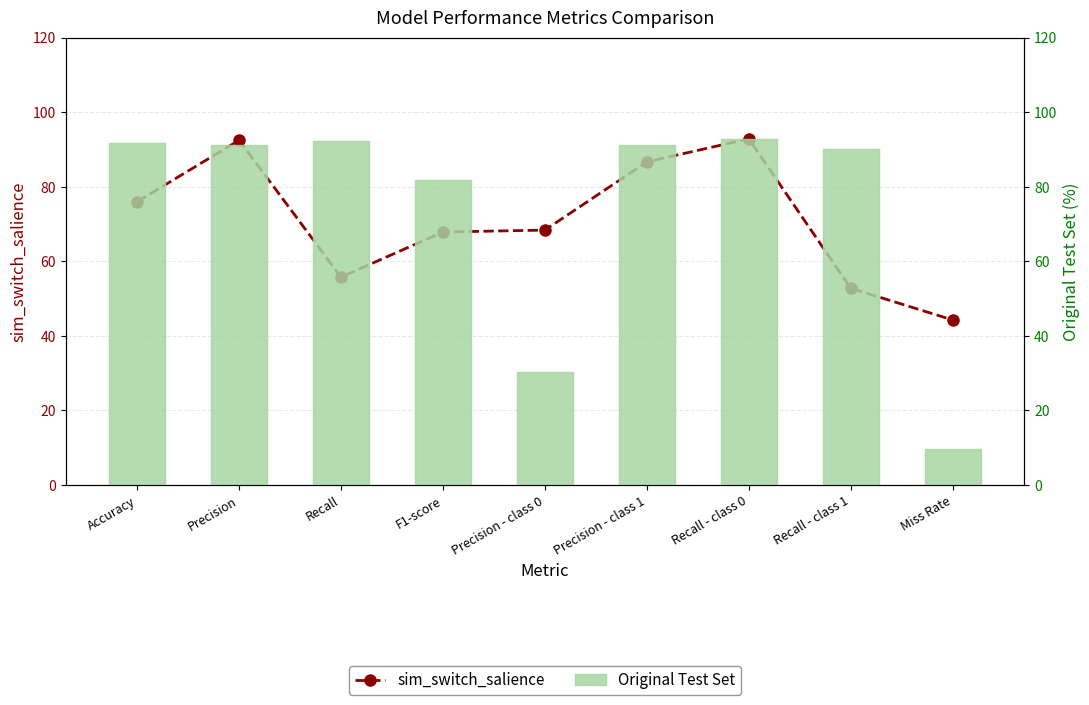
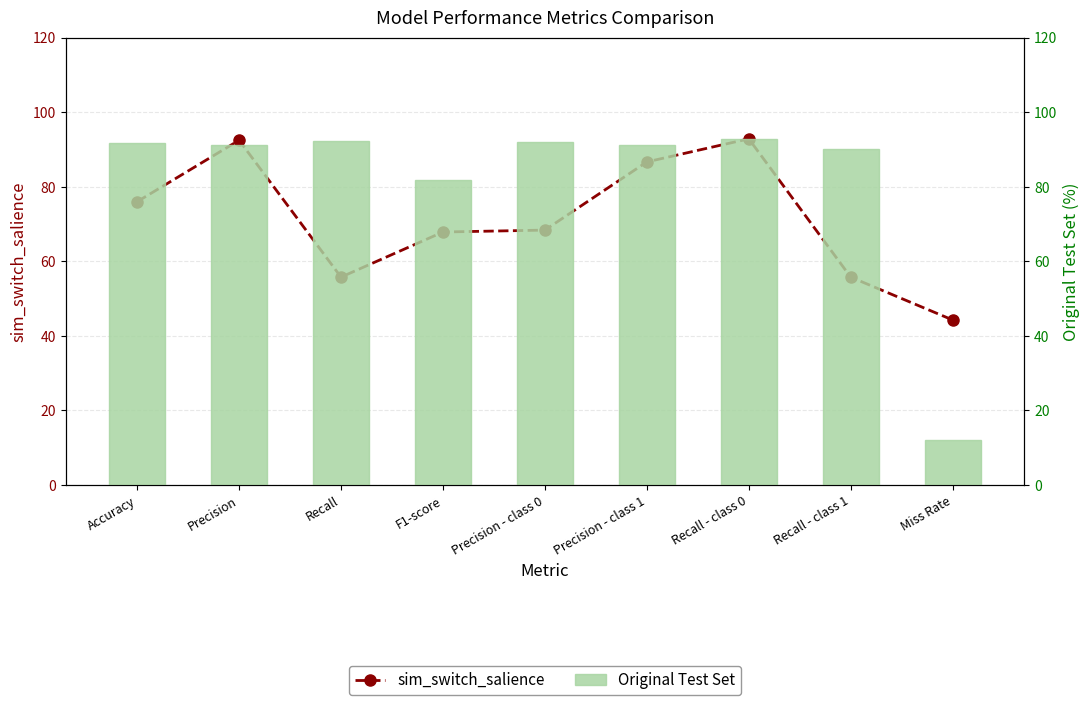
  {
    "sim_switch_salience": {
      "Accuracy": 76,
      "Precision": 92,
      "Recall": 56,
      "F1-score": 68,
      "Precision - class 0": 68,
      "Precision - class 1": 87,
      "Recall - class 0": 93,
-     "Recall - class 1": 53,
+     "Recall - class 1": 56,
      "Miss Rate": 44
    },
    "Original Test Set": {
      "Accuracy": 92,
      "Precision": 91,
      "Recall": 92,
      "F1-score": 82,
-     "Precision - class 0": 30,
+     "Precision - class 0": 92,
      "Precision - class 1": 91,
      "Recall - class 0": 93,
      "Recall - class 1": 90,
-     "Miss Rate": 10
+     "Miss Rate": 12
    }
  }
